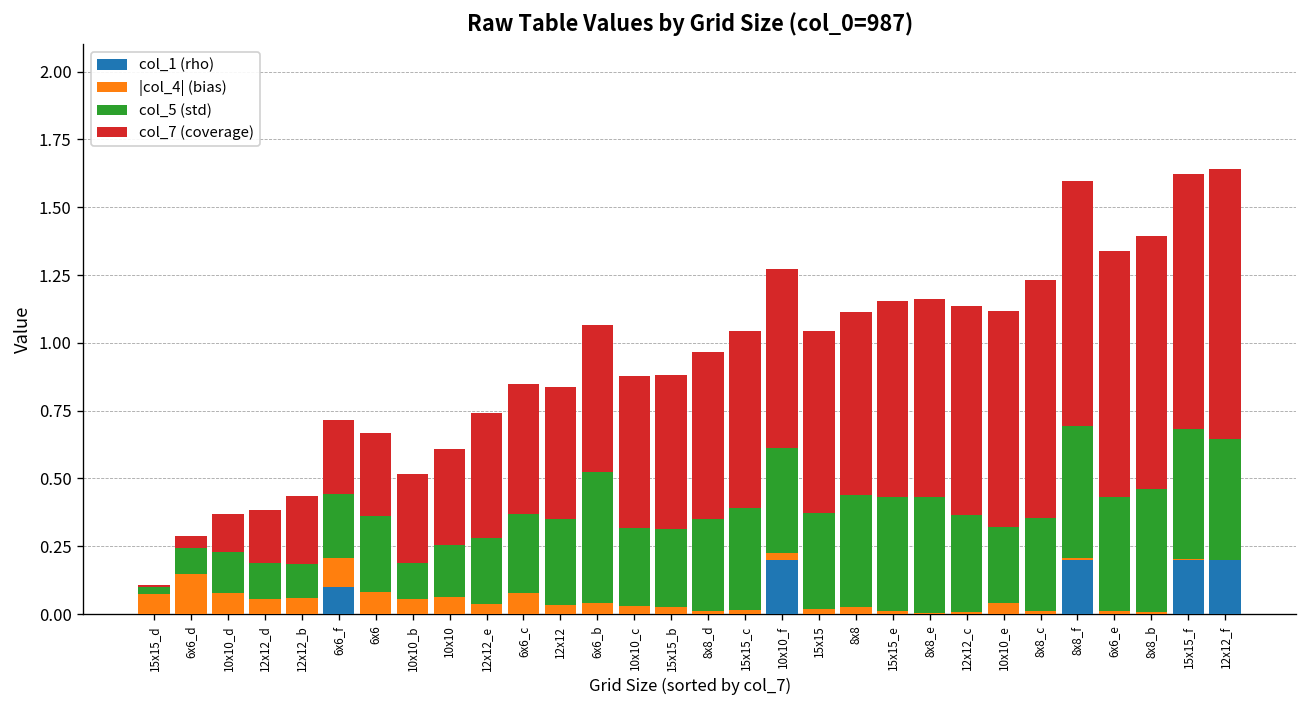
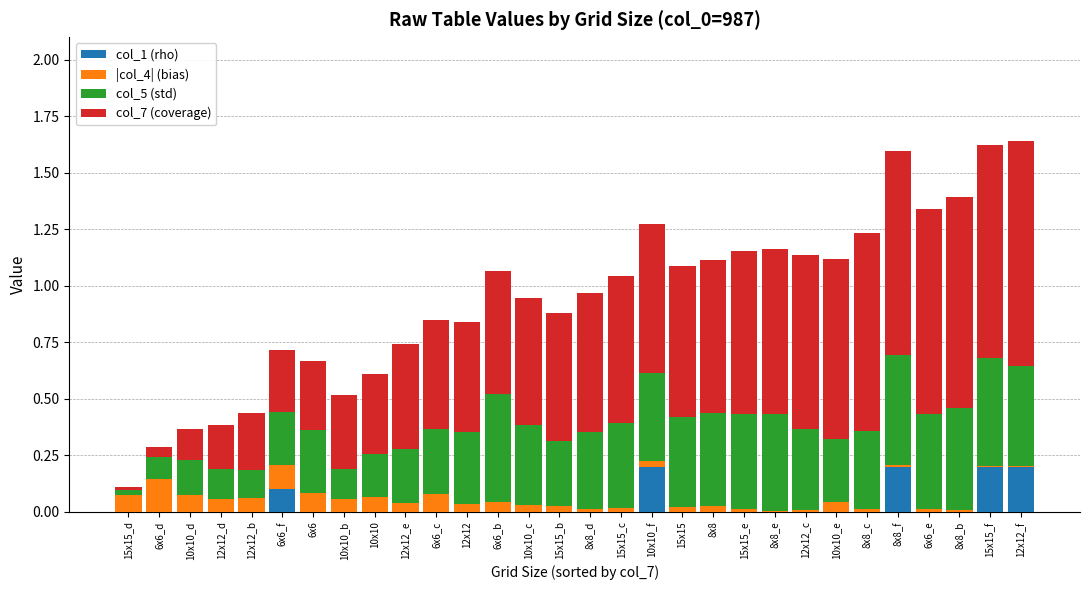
  {
    "col_1 (rho)": {
      "15x15_d": 0.00,
      "6x6_d": 0.00,
      "10x10_d": 0.00,
      "12x12_d": 0.00,
      "12x12_b": 0.00,
      "6x6_f": 0.10,
      "6x6": 0.00,
      "10x10_b": 0.00,
      "10x10": 0.00,
      "12x12_e": 0.00,
      "6x6_c": 0.00,
      "12x12": 0.00,
      "6x6_b": 0.00,
      "10x10_c": 0.00,
      "15x15_b": 0.00,
      "8x8_d": 0.00,
      "15x15_c": 0.00,
      "10x10_f": 0.20,
      "15x15": 0.00,
      "8x8": 0.00,
      "15x15_e": 0.00,
      "8x8_e": 0.00,
      "12x12_c": 0.00,
      "10x10_e": 0.00,
      "8x8_c": 0.00,
      "8x8_f": 0.20,
      "6x6_e": 0.00,
      "8x8_b": 0.00,
      "15x15_f": 0.20,
      "12x12_f": 0.20
    },
    "|col_4| (bias)": {
      "15x15_d": 0.07,
      "6x6_d": 0.15,
      "10x10_d": 0.08,
      "12x12_d": 0.06,
      "12x12_b": 0.06,
      "6x6_f": 0.11,
      "6x6": 0.08,
      "10x10_b": 0.06,
      "10x10": 0.06,
      "12x12_e": 0.04,
      "6x6_c": 0.08,
      "12x12": 0.03,
      "6x6_b": 0.04,
      "10x10_c": 0.03,
      "15x15_b": 0.03,
      "8x8_d": 0.01,
      "15x15_c": 0.02,
      "10x10_f": 0.03,
      "15x15": 0.02,
      "8x8": 0.03,
      "15x15_e": 0.01,
      "10x10_e": 0.04
    },
    "col_5 (std)": {
      "15x15_d": 0.02,
      "6x6_d": 0.10,
      "10x10_d": 0.15,
      "12x12_d": 0.13,
      "12x12_b": 0.12,
      "6x6_f": 0.24,
      "6x6": 0.28,
      "10x10_b": 0.13,
      "10x10": 0.19,
      "12x12_e": 0.24,
      "6x6_c": 0.29,
      "12x12": 0.32,
      "6x6_b": 0.48,
-     "10x10_c": 0.29,
+     "10x10_c": 0.35,
      "15x15_b": 0.29,
      "8x8_d": 0.34,
      "15x15_c": 0.38,
      "10x10_f": 0.39,
-     "15x15": 0.35,
+     "15x15": 0.40,
      "8x8": 0.41,
      "15x15_e": 0.42,
      "8x8_e": 0.43,
      "12x12_c": 0.36,
      "10x10_e": 0.28,
      "8x8_c": 0.35,
      "8x8_f": 0.49,
      "6x6_e": 0.42,
      "8x8_b": 0.45,
      "15x15_f": 0.48,
      "12x12_f": 0.45
    },
    "col_7 (coverage)": {
      "6x6_d": 0.04,
      "10x10_d": 0.14,
      "12x12_d": 0.19,
      "12x12_b": 0.25,
      "6x6_f": 0.27,
      "6x6": 0.31,
      "10x10_b": 0.33,
      "10x10": 0.35,
      "12x12_e": 0.46,
      "6x6_c": 0.48,
      "12x12": 0.49,
      "6x6_b": 0.55,
      "10x10_c": 0.56,
      "15x15_b": 0.57,
      "8x8_d": 0.62,
      "15x15_c": 0.65,
      "10x10_f": 0.66,
      "15x15": 0.67,
      "8x8": 0.67,
      "15x15_e": 0.72,
      "8x8_e": 0.73,
      "12x12_c": 0.77,
      "10x10_e": 0.80,
      "8x8_c": 0.88,
      "8x8_f": 0.91,
      "6x6_e": 0.91,
      "8x8_b": 0.93,
      "15x15_f": 0.94,
      "12x12_f": 1.00
    }
  }
